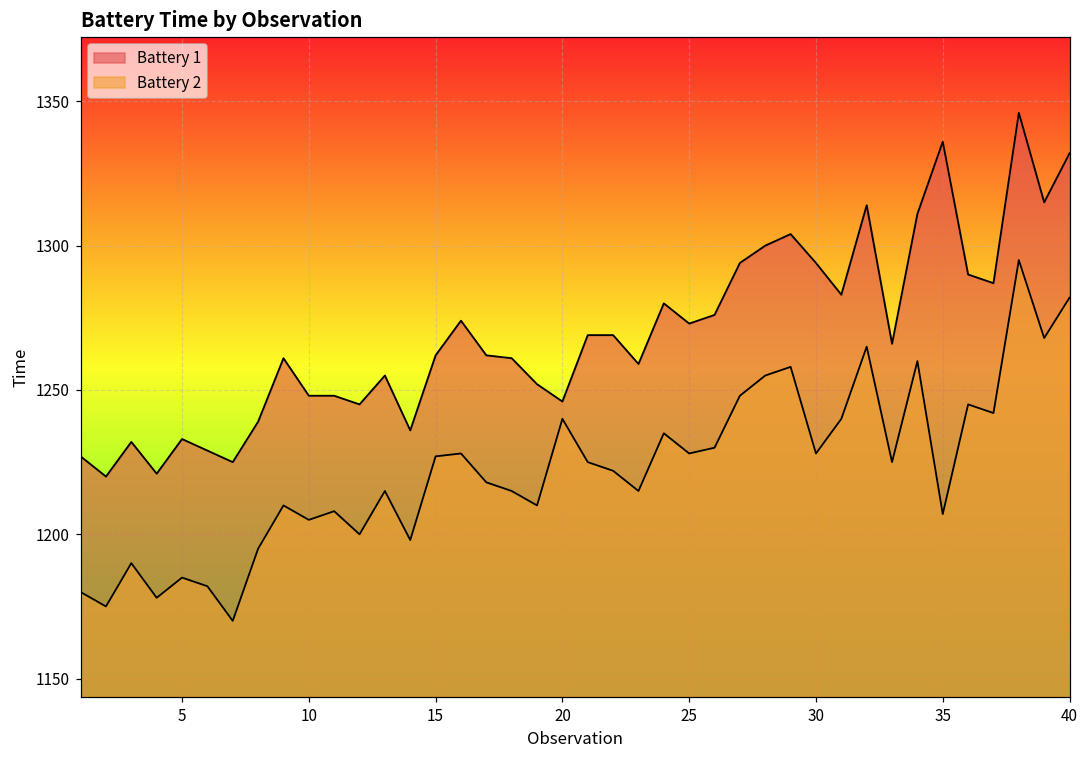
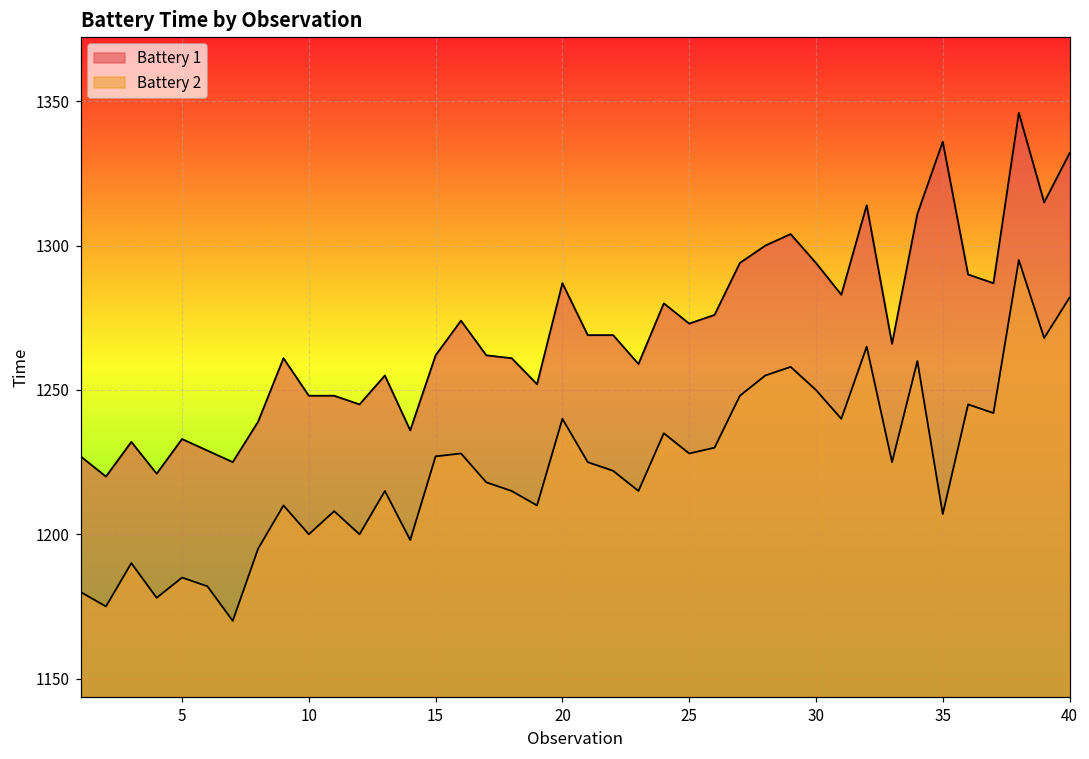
  {
    "Battery 1": {
      "5": 1233,
      "10": 1248,
      "15": 1262,
-     "20": 1246,
+     "20": 1287,
      "25": 1273,
      "30": 1294,
      "35": 1336,
      "40": 1332
    },
    "Battery 2": {
      "5": 1185,
-     "10": 1205,
+     "10": 1200,
      "15": 1227,
      "20": 1240,
      "25": 1228,
-     "30": 1228,
+     "30": 1250,
      "35": 1207,
      "40": 1282
    }
  }
